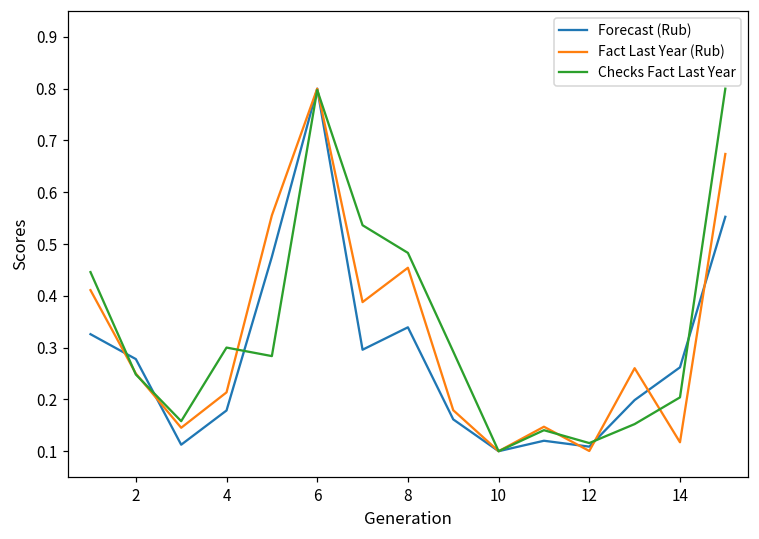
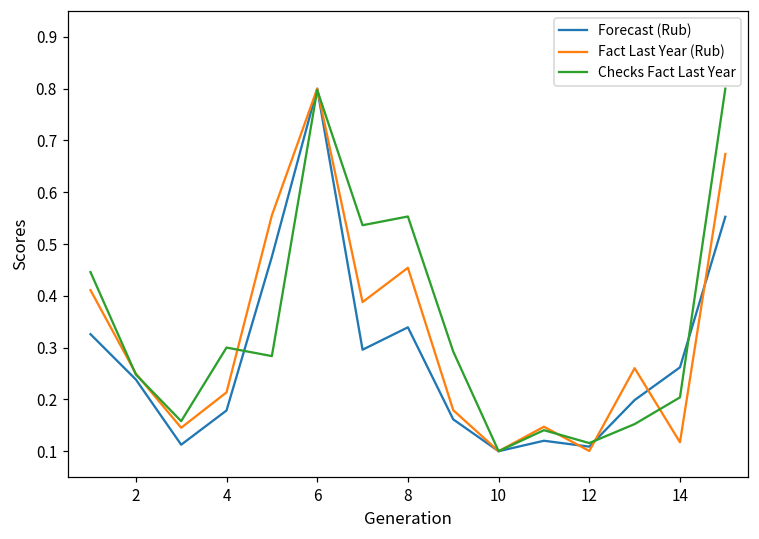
  {
    "Forecast (Rub)": {
-     "2": 0.28,
+     "2": 0.24,
      "4": 0.18,
      "8": 0.34,
      "12": 0.11,
      "14": 0.26
    },
    "Fact Last Year (Rub)": {
      "4": 0.21,
      "8": 0.45,
      "12": 0.10,
      "14": 0.12
    },
    "Checks Fact Last Year": {
      "4": 0.30,
-     "8": 0.48,
+     "8": 0.55,
      "12": 0.12,
      "14": 0.20
    }
  }
